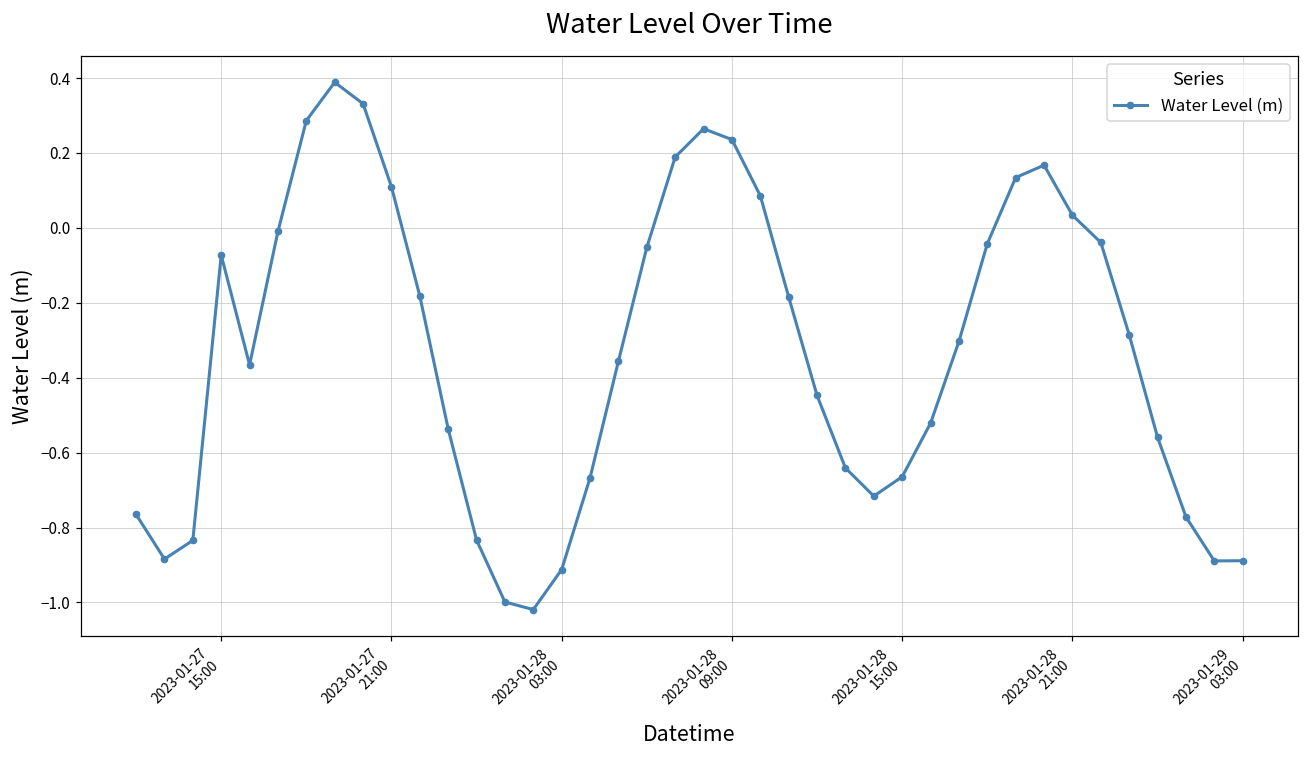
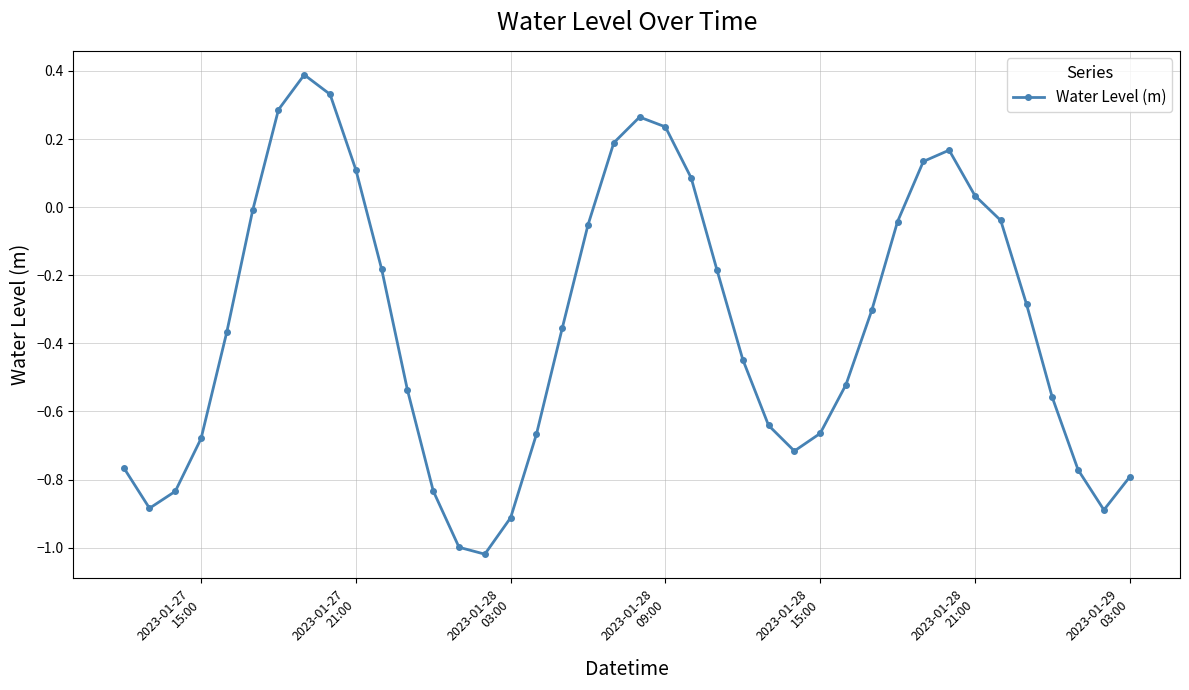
  {
-   "2023-01-27 15:00": -0.07,
+   "2023-01-27 15:00": -0.68,
    "2023-01-27 21:00": 0.11,
    "2023-01-28 03:00": -0.91,
    "2023-01-28 09:00": 0.24,
    "2023-01-28 15:00": -0.66,
    "2023-01-28 21:00": 0.03,
-   "2023-01-29 03:00": -0.89
+   "2023-01-29 03:00": -0.79
  }
